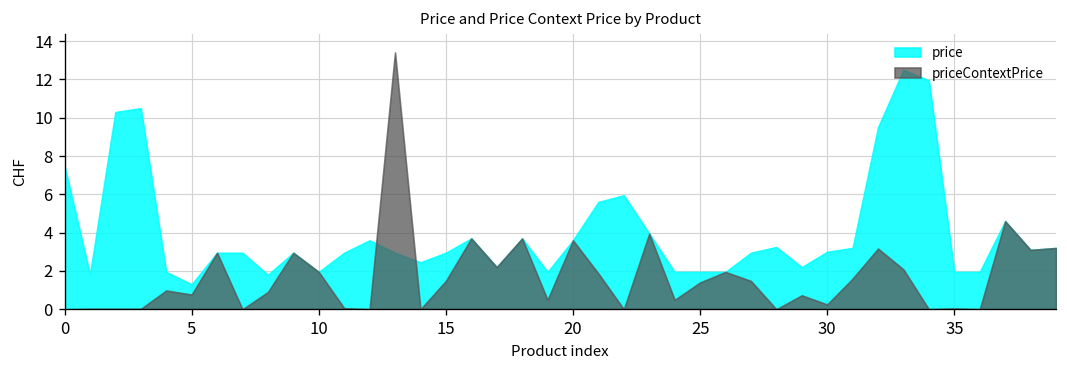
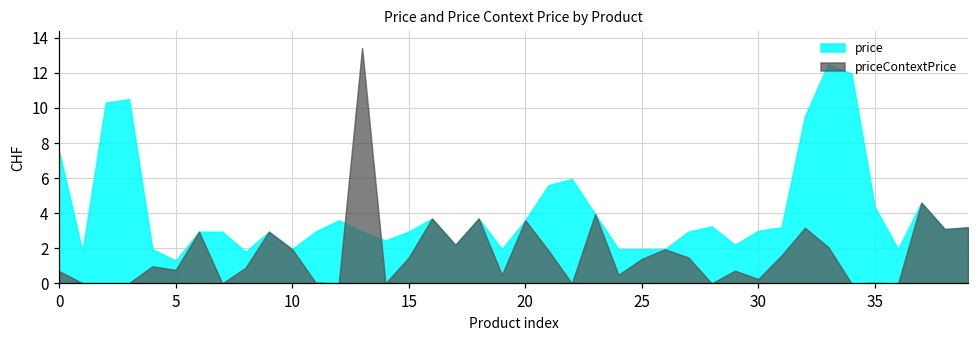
  {
    "price": {
      "0": 7.5,
      "5": 1.3,
      "15": 3.0,
      "25": 2.0,
      "30": 3.0,
-     "35": 2.0
+     "35": 4.4
    },
    "priceContextPrice": {
-     "0": 0.0,
+     "0": 0.7,
      "5": 0.8,
      "15": 1.5,
      "25": 1.4,
      "30": 0.3
    }
  }
